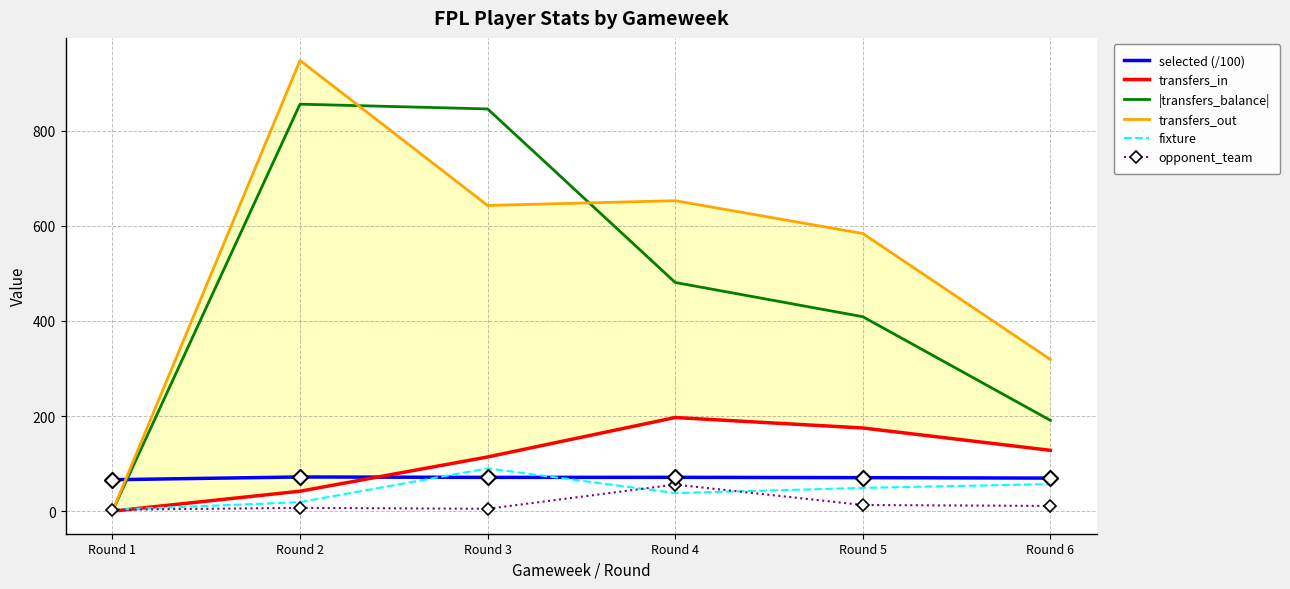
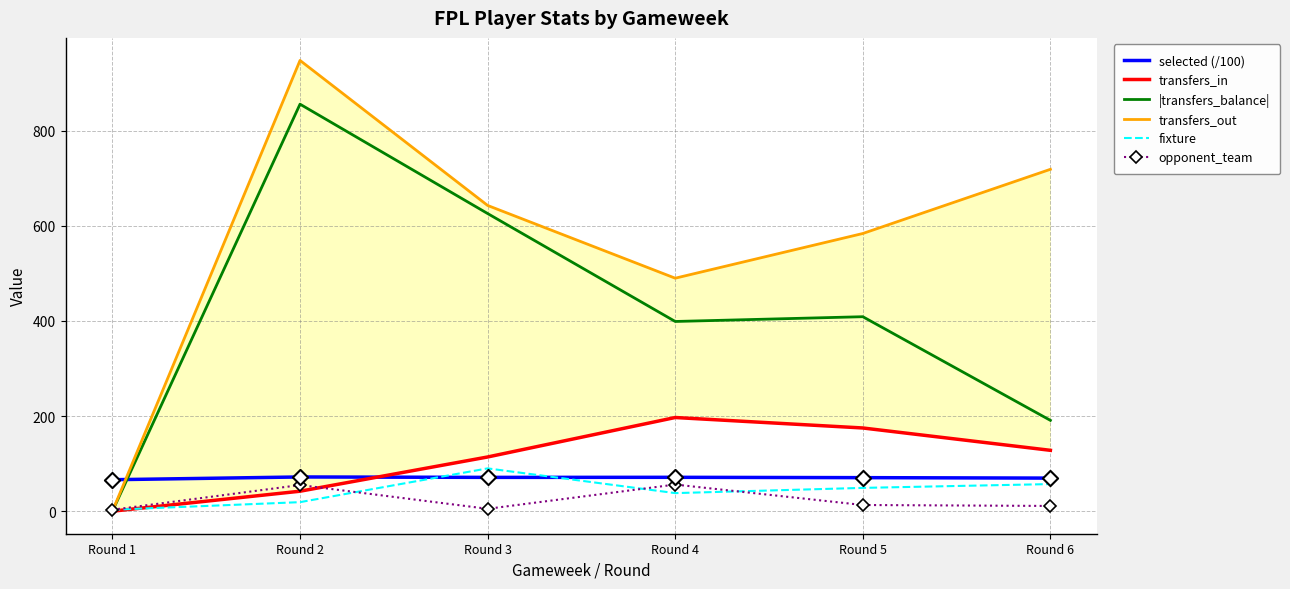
  {
    "selected (/100)": {
      "Round 1": 70,
      "Round 2": 70,
      "Round 3": 70,
      "Round 4": 70,
      "Round 5": 70,
      "Round 6": 70
    },
    "transfers_in": {
      "Round 2": 40,
      "Round 3": 110,
      "Round 4": 200,
      "Round 5": 180,
      "Round 6": 130
    },
    "|transfers_balance|": {
      "Round 2": 860,
-     "Round 3": 850,
-     "Round 4": 480,
+     "Round 3": 630,
+     "Round 4": 400,
      "Round 5": 410,
      "Round 6": 190
    },
    "transfers_out": {
      "Round 2": 950,
      "Round 3": 640,
-     "Round 4": 650,
+     "Round 4": 490,
      "Round 5": 580,
-     "Round 6": 320
+     "Round 6": 720
    },
    "fixture": {
      "Round 2": 20,
      "Round 3": 90,
      "Round 4": 40,
      "Round 5": 50,
      "Round 6": 60
    },
    "opponent_team": {
-     "Round 2": 10,
+     "Round 2": 60,
      "Round 3": 10,
      "Round 4": 60,
      "Round 5": 10,
      "Round 6": 10
    }
  }
